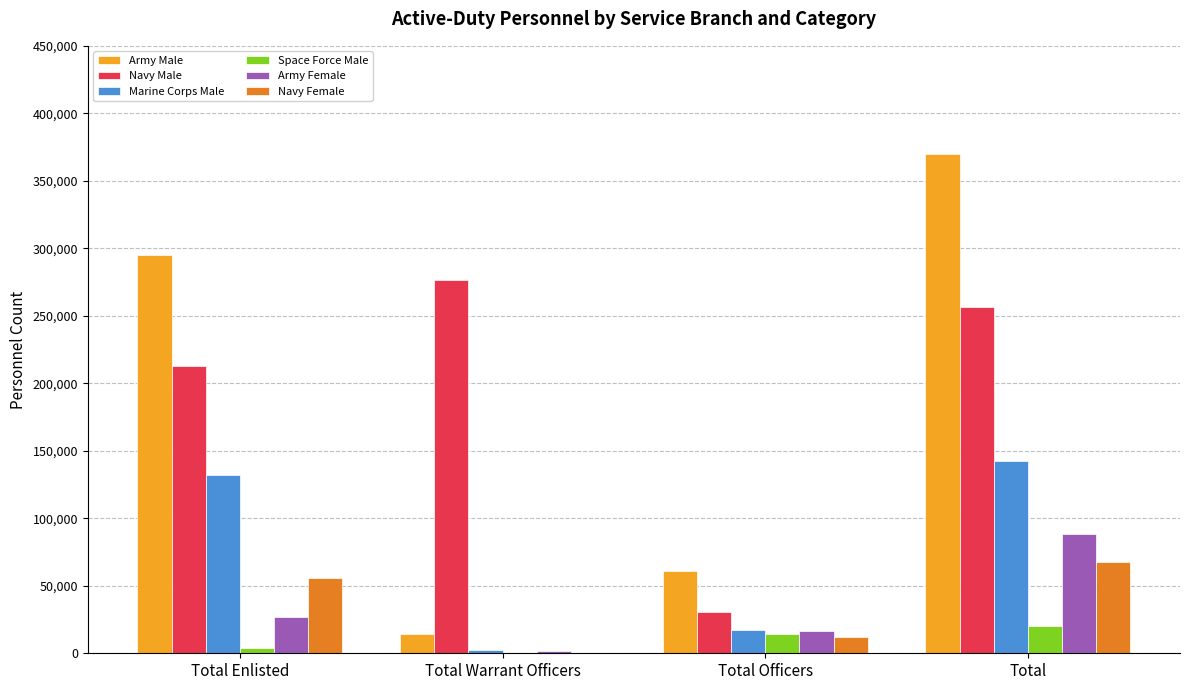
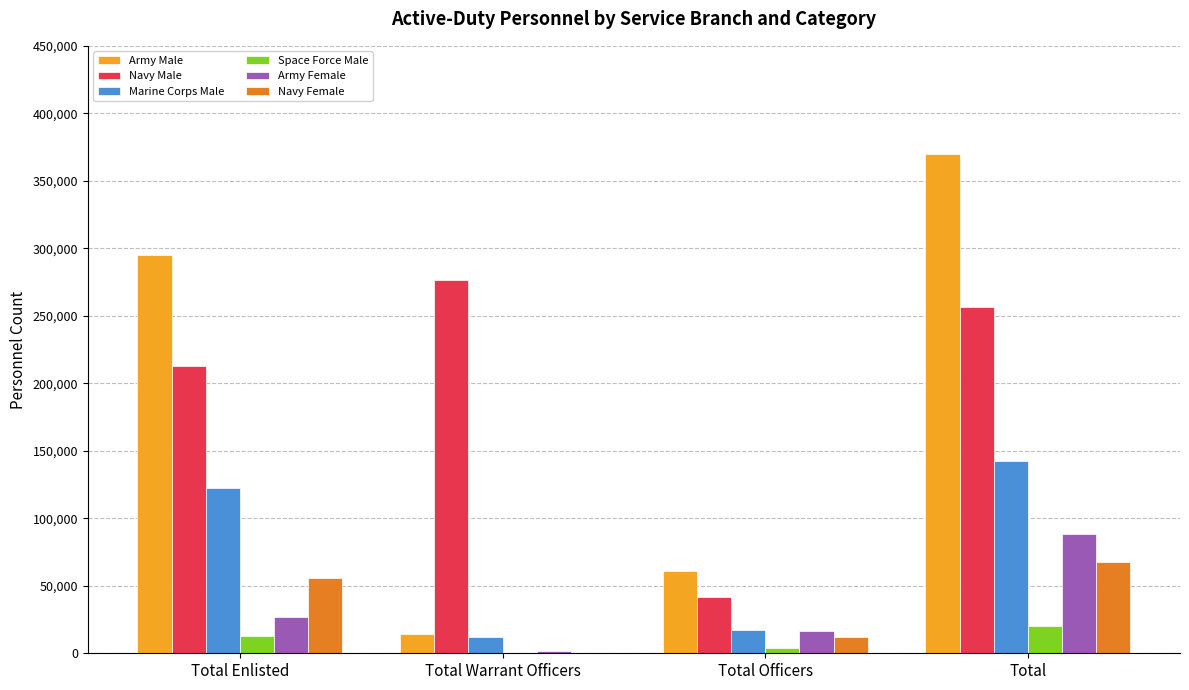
  {
    "Navy Male": {
      "Total Enlisted": "213,000",
      "Total Warrant Officers": "277,000",
-     "Total Officers": "30,000",
+     "Total Officers": "42,000",
      "Total": "256,000"
    },
    "Marine Corps Male": {
-     "Total Enlisted": "132,000",
-     "Total Warrant Officers": "2,000",
+     "Total Enlisted": "123,000",
+     "Total Warrant Officers": "12,000",
      "Total Officers": "17,000",
      "Total": "142,000"
    },
    "Space Force Male": {
-     "Total Enlisted": "4,000",
+     "Total Enlisted": "13,000",
      "Total Warrant Officers": "0",
-     "Total Officers": "14,000",
+     "Total Officers": "4,000",
      "Total": "20,000"
    },
    "Army Female": {
      "Total Enlisted": "27,000",
      "Total Officers": "16,000",
      "Total": "88,000"
    }
  }
